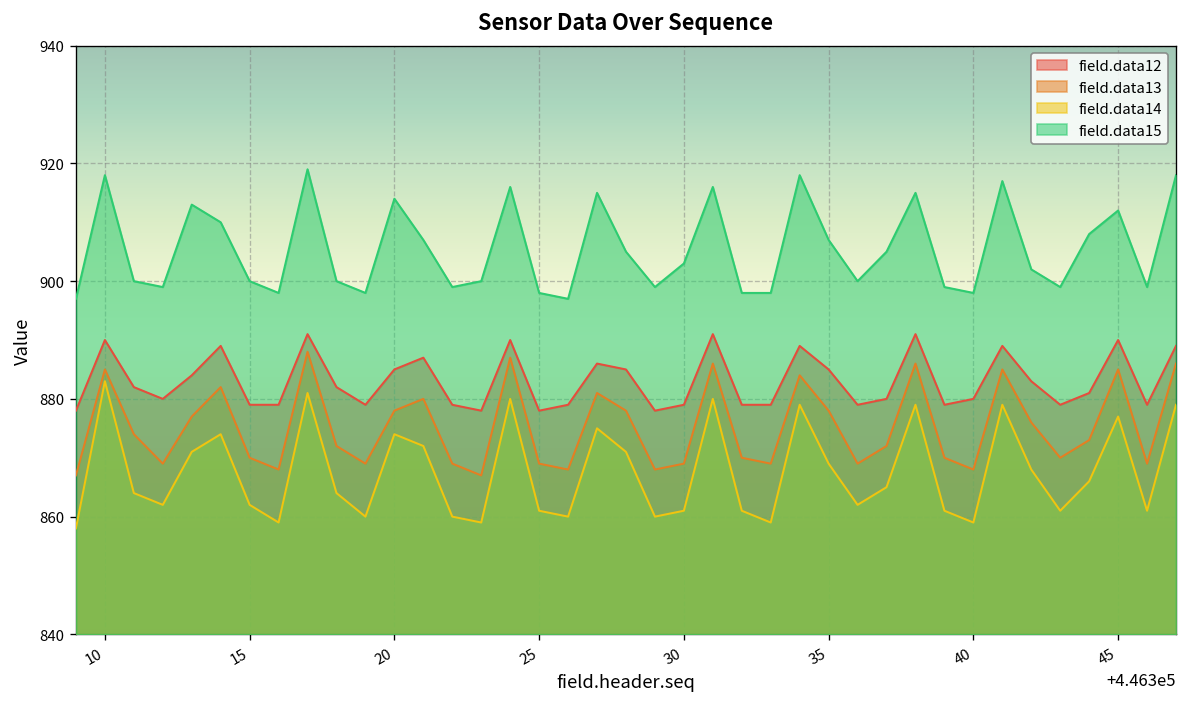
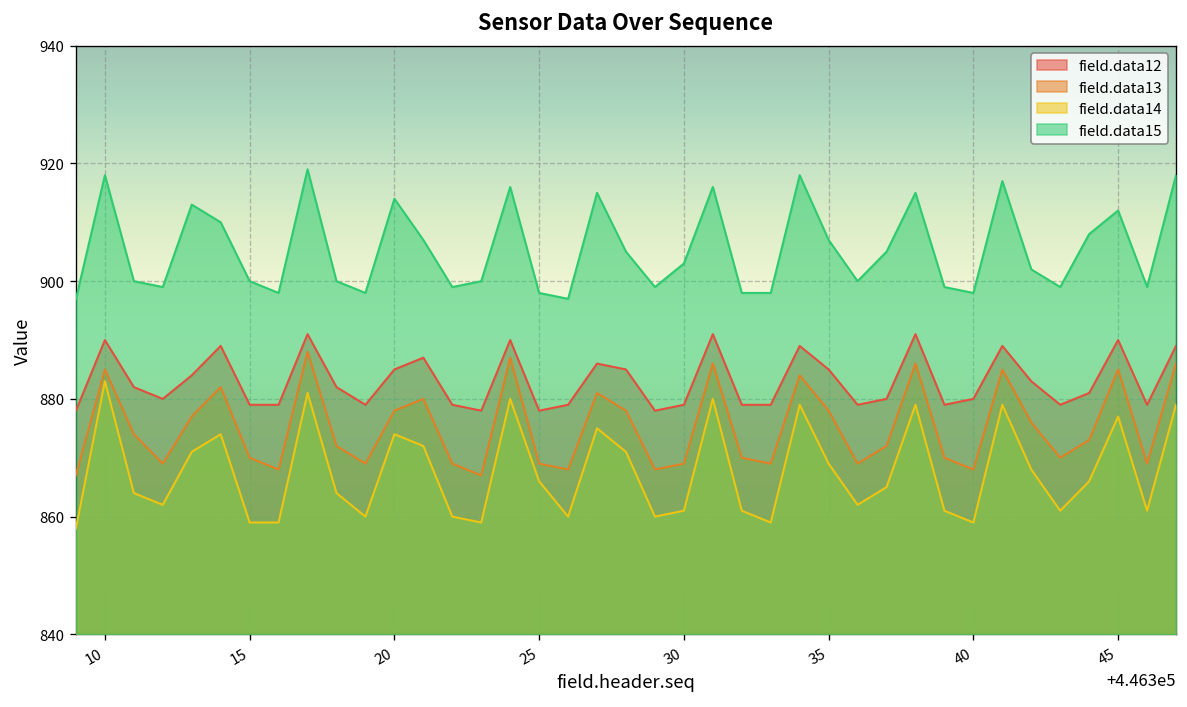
  {
    "field.data14": {
      "10": 883,
-     "15": 862,
+     "15": 859,
      "20": 874,
-     "25": 861,
+     "25": 866,
      "30": 861,
      "35": 869,
      "40": 859,
      "45": 877
    },
    "field.data15": {
      "10": 918,
      "15": 900,
      "20": 914,
      "25": 898,
      "30": 903,
      "35": 907,
      "40": 898,
      "45": 912
    }
  }
